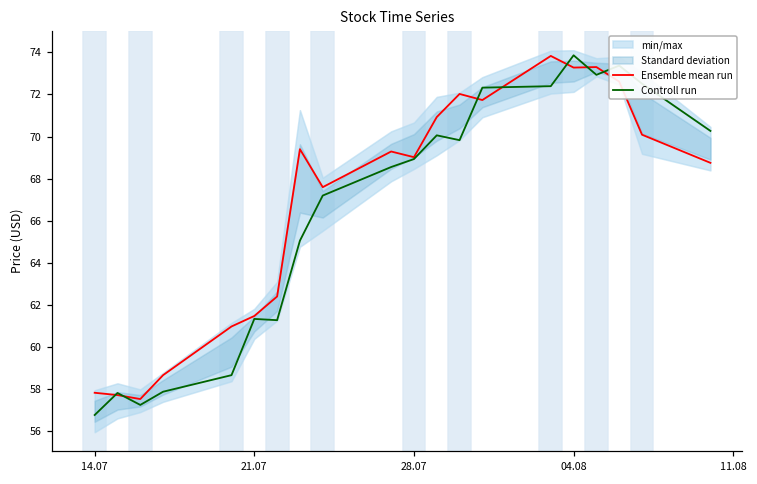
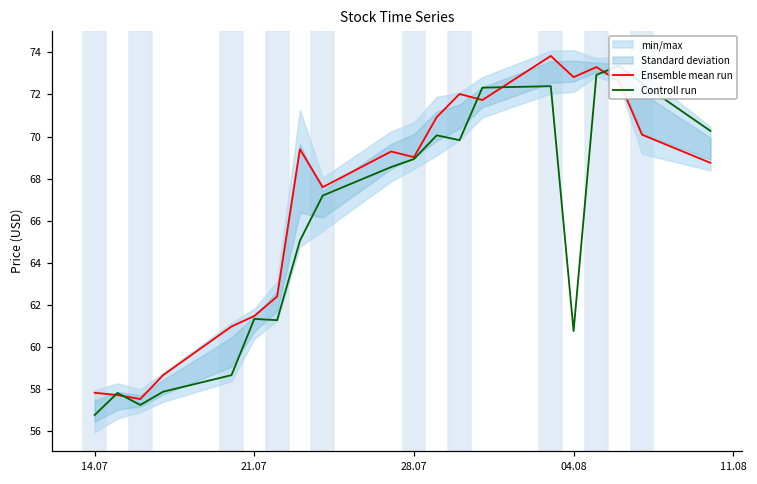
  {
    "Ensemble mean run": {
-     "04.08": 73.3
+     "04.08": 72.8
    },
    "Controll run": {
      "14.07": 56.8,
-     "04.08": 73.9
+     "04.08": 60.8
    }
  }
